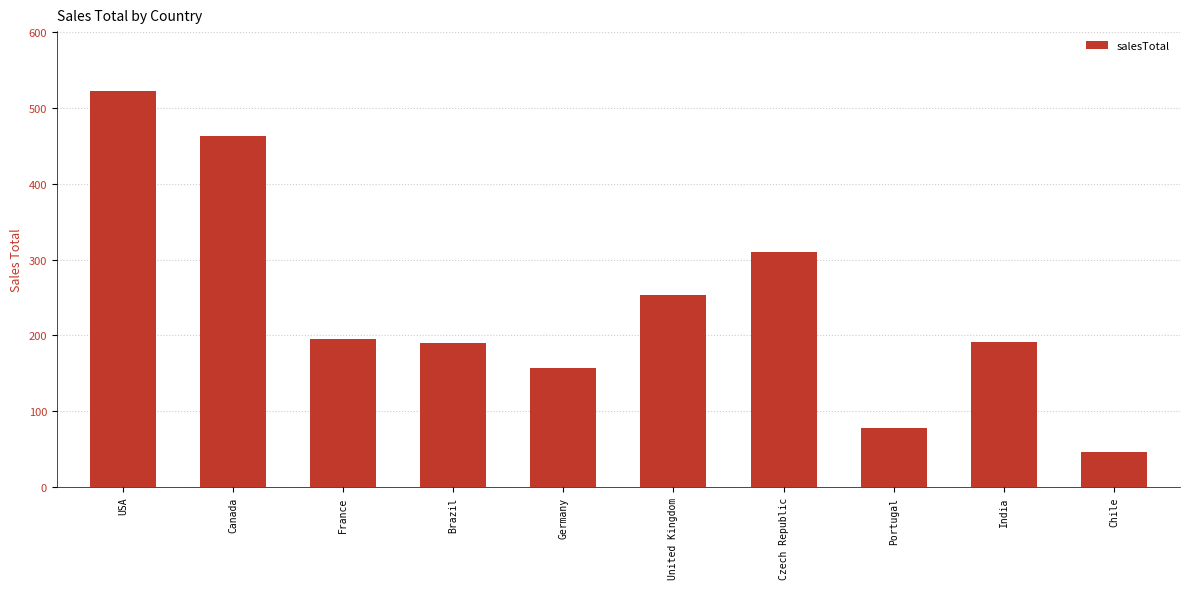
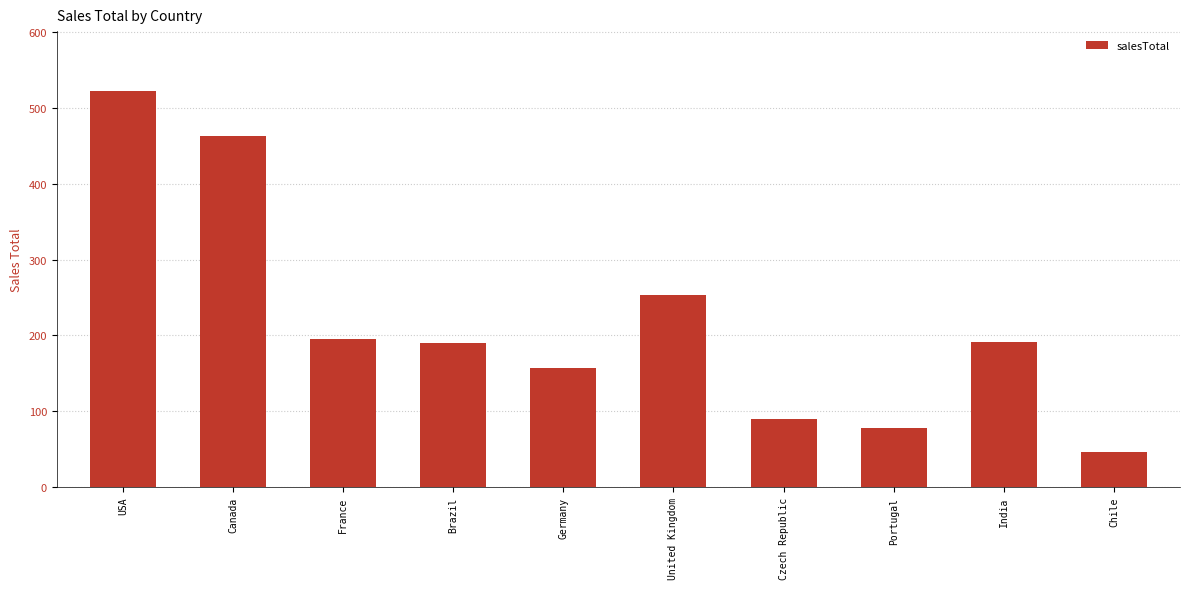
  {
    "USA": 520,
    "Canada": 460,
    "France": 200,
    "Brazil": 190,
    "Germany": 160,
    "United Kingdom": 250,
-   "Czech Republic": 310,
+   "Czech Republic": 90,
    "Portugal": 80,
    "India": 190,
    "Chile": 50
  }
